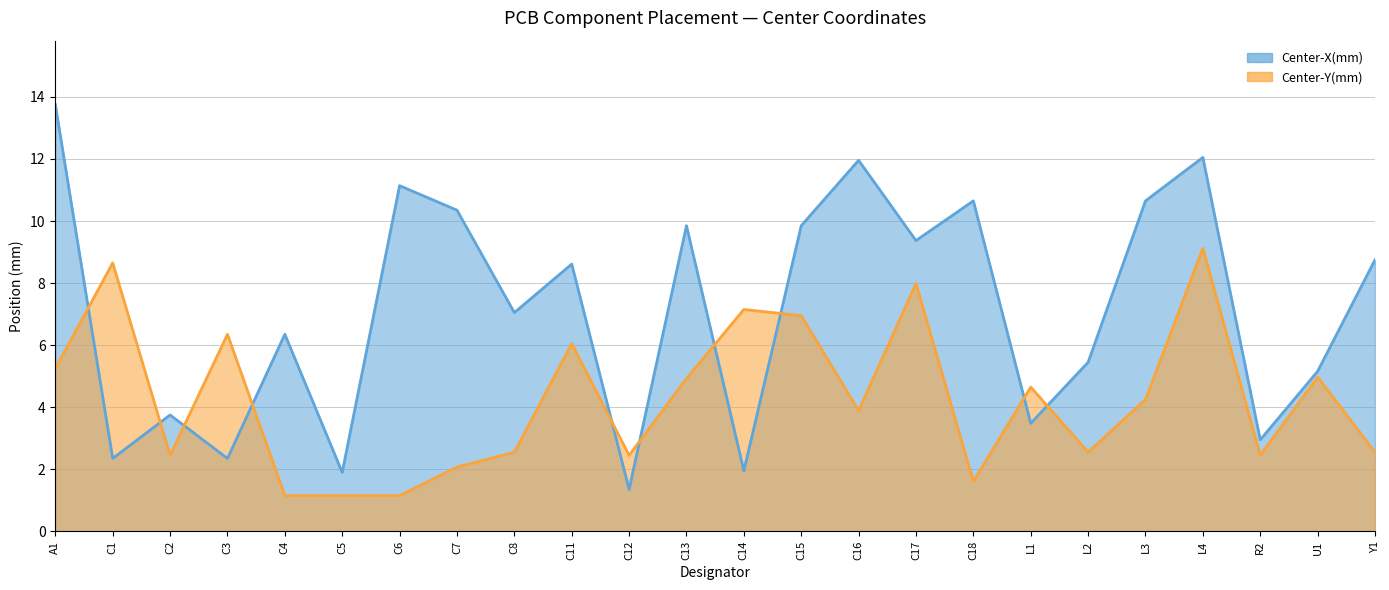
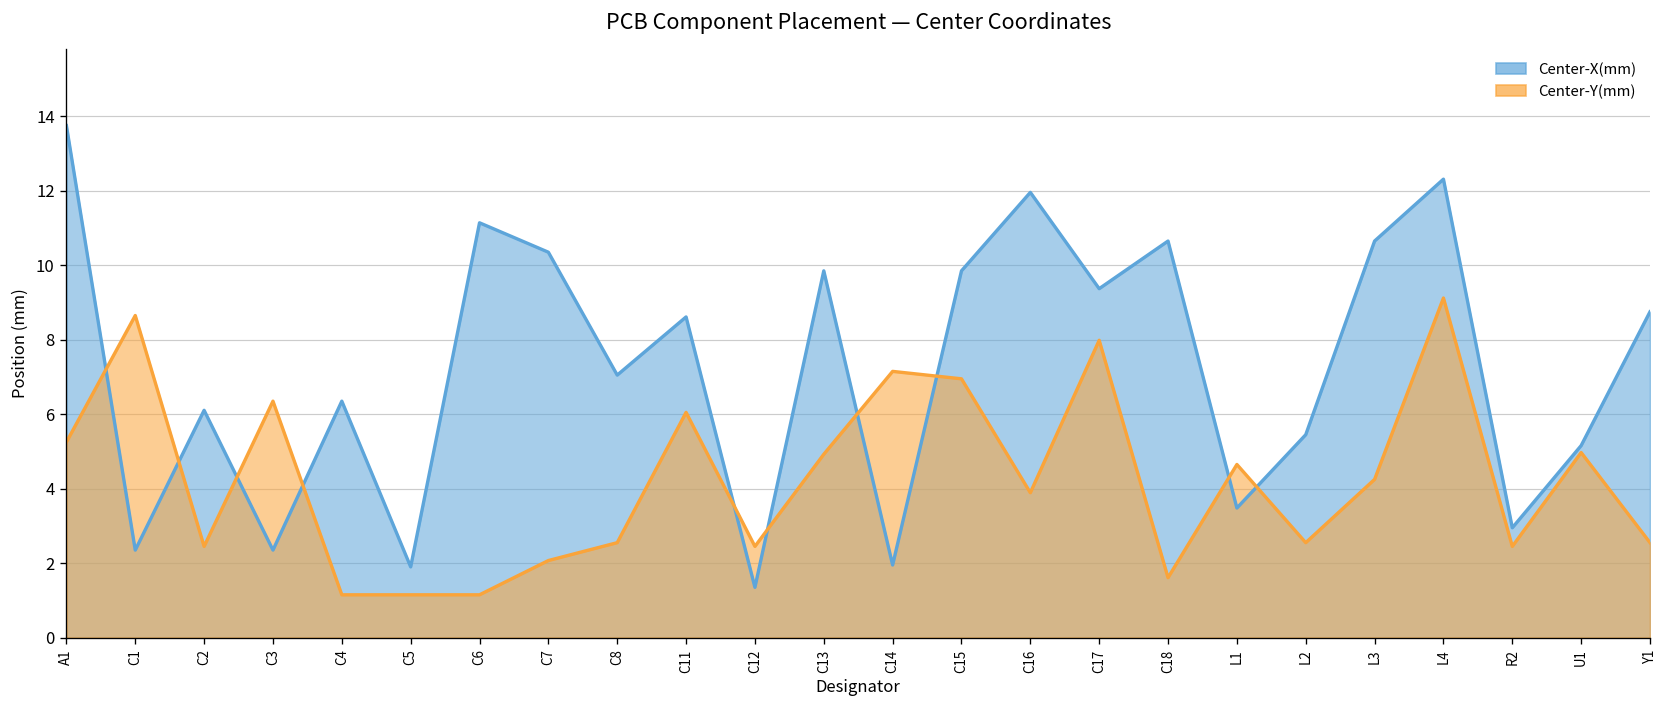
  {
    "Center-X(mm)": {
      "A1": 13.8,
      "C1": 2.4,
-     "C2": 3.8,
+     "C2": 6.1,
      "C3": 2.4,
      "C4": 6.4,
      "C5": 1.9,
      "C6": 11.1,
      "C7": 10.4,
      "C8": 7.1,
      "C11": 8.6,
      "C12": 1.4,
      "C13": 9.8,
      "C14": 2.0,
      "C15": 9.8,
      "C16": 12.0,
      "C17": 9.4,
      "C18": 10.7,
      "L1": 3.5,
      "L2": 5.4,
      "L3": 10.7,
-     "L4": 12.1,
+     "L4": 12.3,
      "R2": 3.0,
      "U1": 5.2,
      "Y1": 8.8
    },
    "Center-Y(mm)": {
      "A1": 5.3,
      "C1": 8.7,
      "C2": 2.4,
      "C3": 6.4,
      "C4": 1.1,
      "C5": 1.1,
      "C6": 1.1,
      "C7": 2.1,
      "C8": 2.6,
      "C11": 6.0,
      "C12": 2.4,
      "C13": 4.9,
      "C14": 7.1,
      "C15": 7.0,
      "C16": 3.9,
      "C17": 8.0,
      "C18": 1.6,
      "L1": 4.7,
      "L2": 2.6,
      "L3": 4.3,
      "L4": 9.1,
      "R2": 2.4,
      "U1": 5.0,
      "Y1": 2.6
    }
  }
